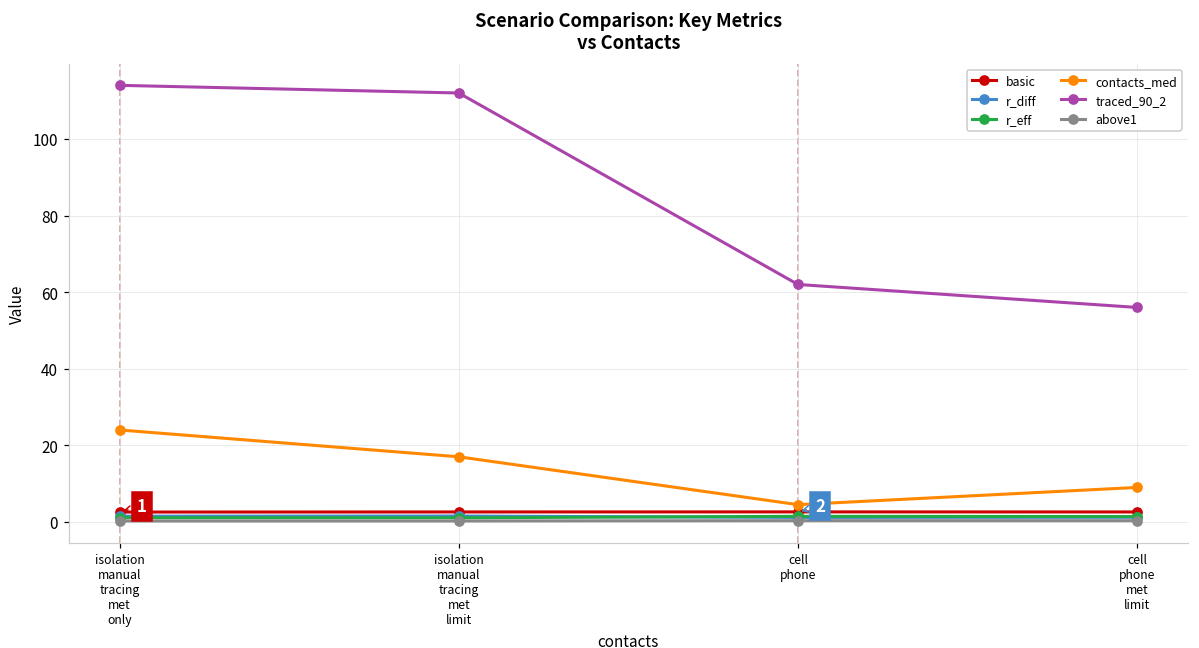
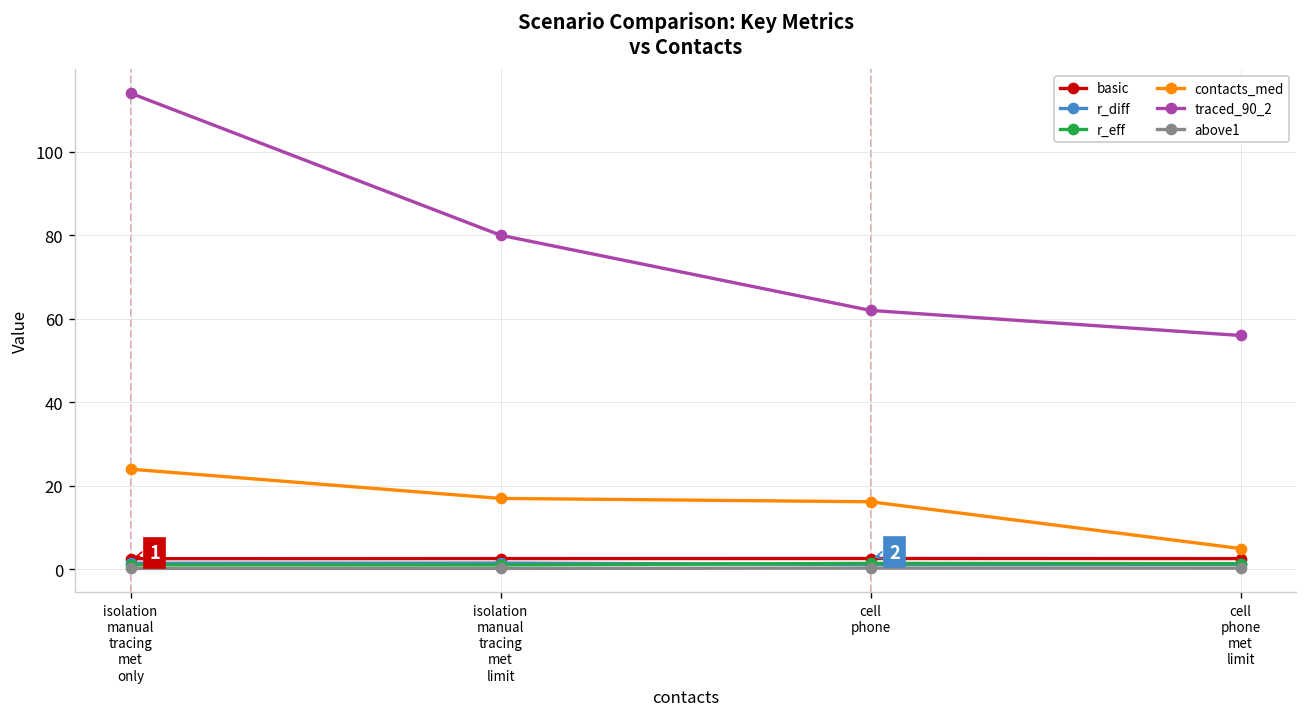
  {
    "basic": {
      "isolation manual tracing met limit": 3,
      "cell phone met limit": 3
    },
    "contacts_med": {
      "isolation manual tracing met only": 24,
      "isolation manual tracing met limit": 17,
-     "cell phone": 5,
-     "cell phone met limit": 9
+     "cell phone": 16,
+     "cell phone met limit": 5
    },
    "traced_90_2": {
      "isolation manual tracing met only": 114,
-     "isolation manual tracing met limit": 112,
+     "isolation manual tracing met limit": 80,
      "cell phone": 62,
      "cell phone met limit": 56
    },
    "above1": {
      "isolation manual tracing met only": 0,
      "isolation manual tracing met limit": 0,
      "cell phone": 0,
      "cell phone met limit": 0
    }
  }
